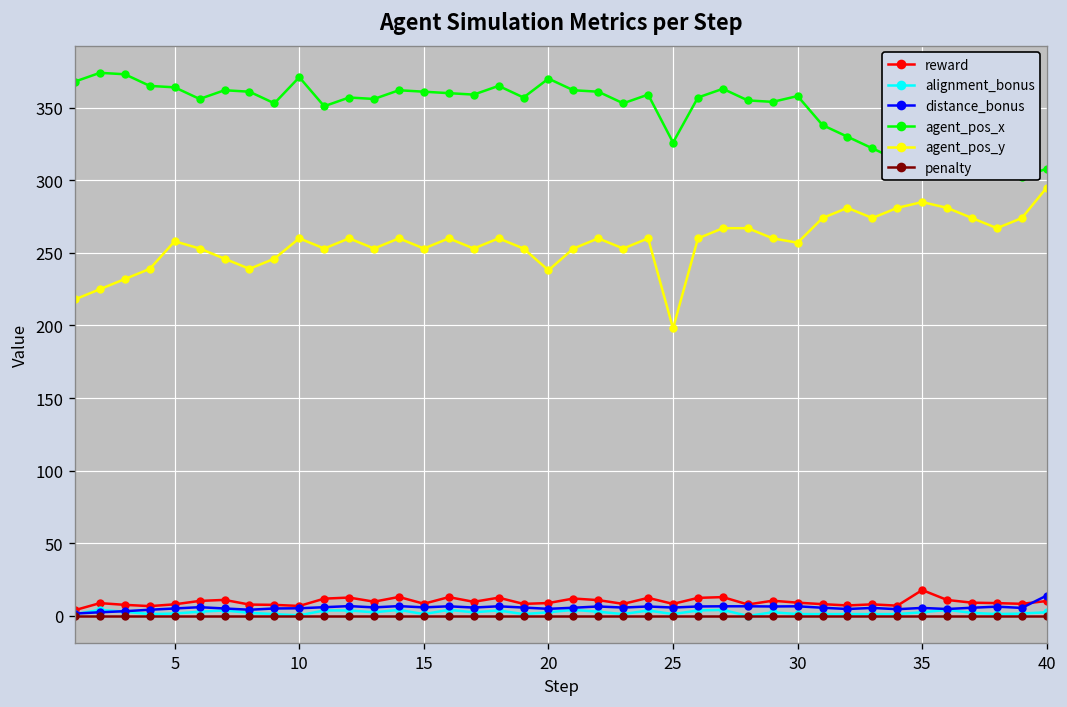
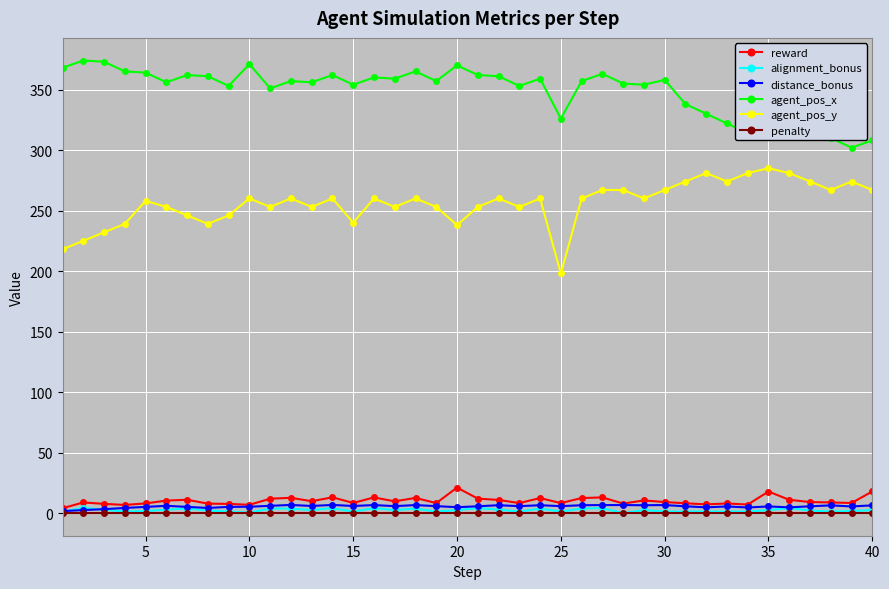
  {
    "reward": {
      "5": 8,
      "15": 8,
-     "20": 9,
+     "20": 21,
      "25": 8,
      "30": 9,
      "35": 18,
-     "40": 10
+     "40": 18
    },
    "alignment_bonus": {
      "20": 3,
      "35": 3,
      "40": 3
    },
    "distance_bonus": {
      "5": 5,
      "15": 6,
      "20": 5,
      "25": 6,
      "30": 7,
      "35": 6,
-     "40": 14
+     "40": 6
    },
    "agent_pos_x": {
      "5": 364,
      "10": 371,
-     "15": 361,
+     "15": 354,
      "20": 370,
      "25": 326,
      "30": 358,
      "40": 308
    },
    "agent_pos_y": {
      "5": 258,
      "10": 260,
-     "15": 253,
+     "15": 240,
      "20": 238,
      "25": 198,
-     "30": 257,
+     "30": 267,
      "35": 285,
-     "40": 295
+     "40": 267
    },
    "penalty": {
      "20": 0,
      "35": 0,
      "40": 0
    }
  }
